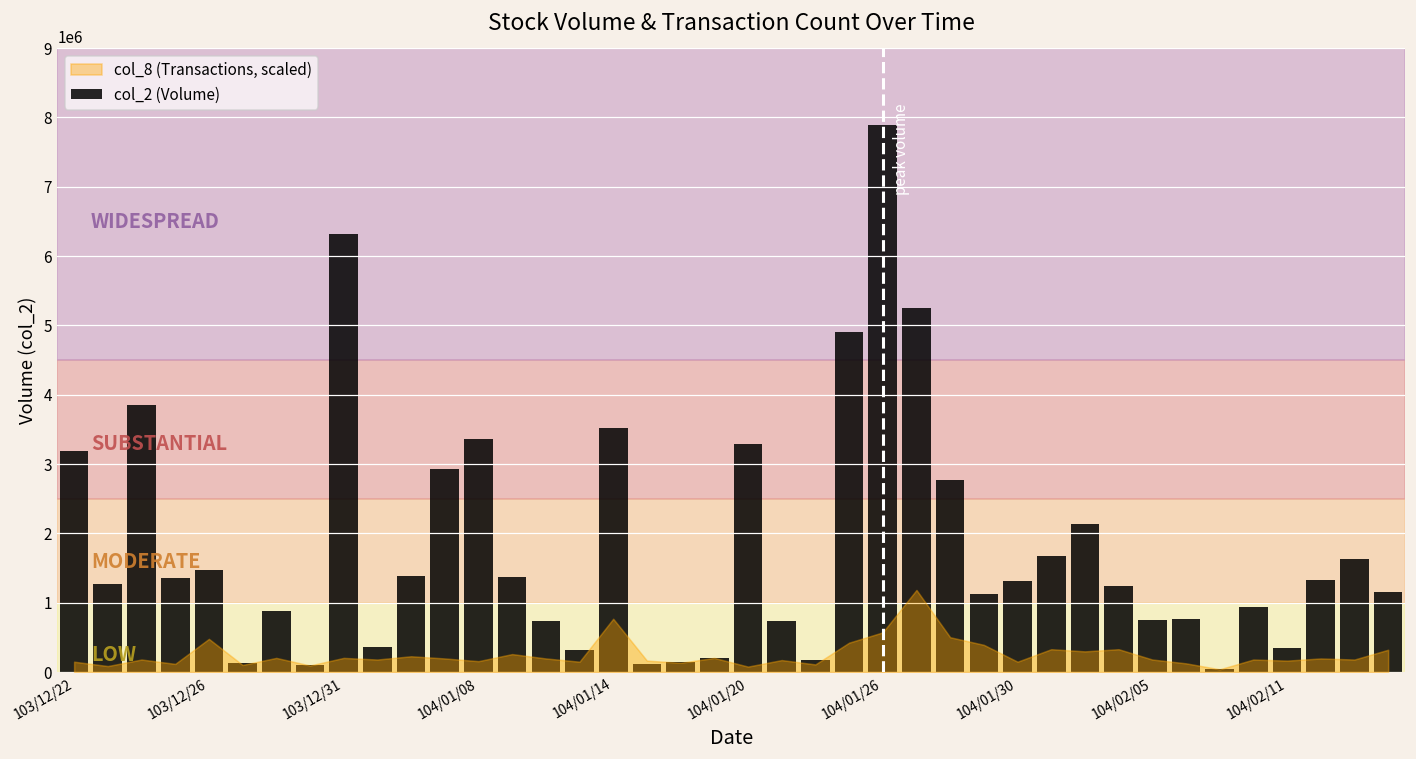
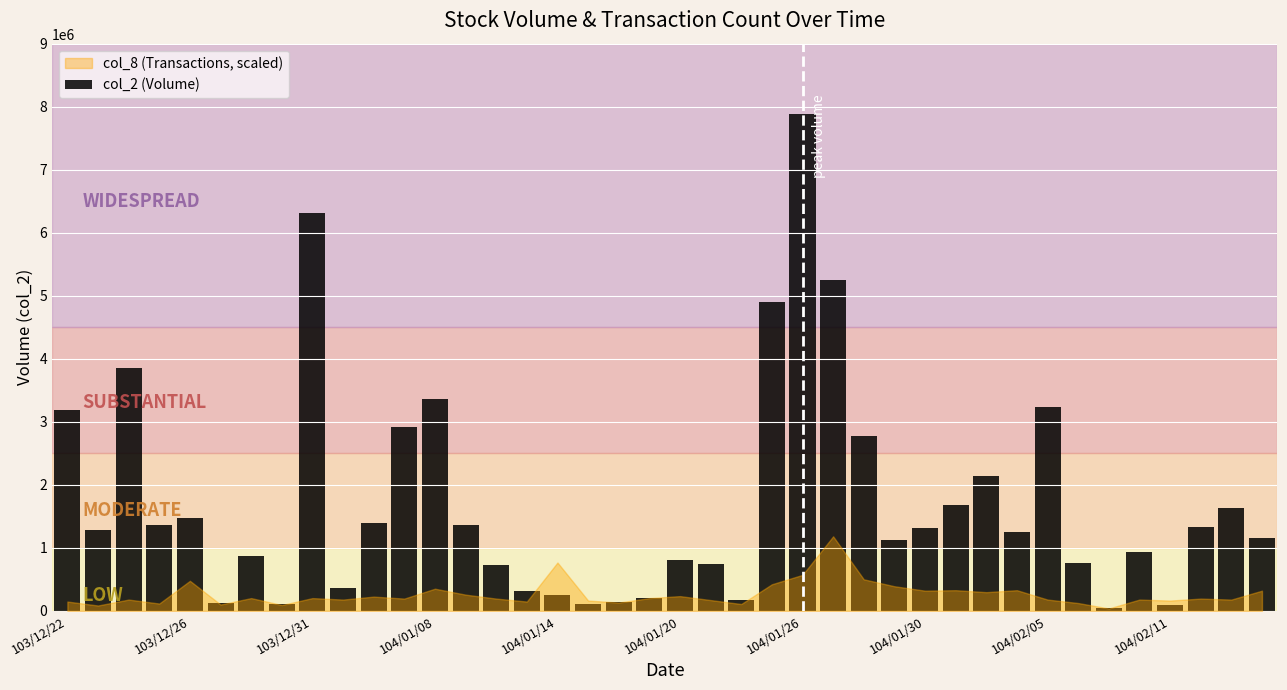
  {
    "col_2 (Volume)": {
      "103/12/22": 3200000,
      "103/12/26": 1500000,
      "103/12/31": 6300000,
      "104/01/08": 3400000,
-     "104/01/14": 3500000,
-     "104/01/20": 3300000,
+     "104/01/14": 200000,
+     "104/01/20": 800000,
      "104/01/26": 7900000,
      "104/01/30": 1300000,
-     "104/02/05": 800000,
-     "104/02/11": 400000
+     "104/02/05": 3200000,
+     "104/02/11": 100000
    },
    "col_8 (Transactions, scaled)": {
      "103/12/22": 100000,
      "103/12/26": 500000,
      "103/12/31": 200000,
-     "104/01/08": 200000,
+     "104/01/08": 400000,
      "104/01/14": 800000,
-     "104/01/20": 100000,
+     "104/01/20": 200000,
      "104/01/26": 600000,
-     "104/01/30": 100000,
+     "104/01/30": 300000,
      "104/02/05": 200000,
      "104/02/11": 200000
    }
  }
